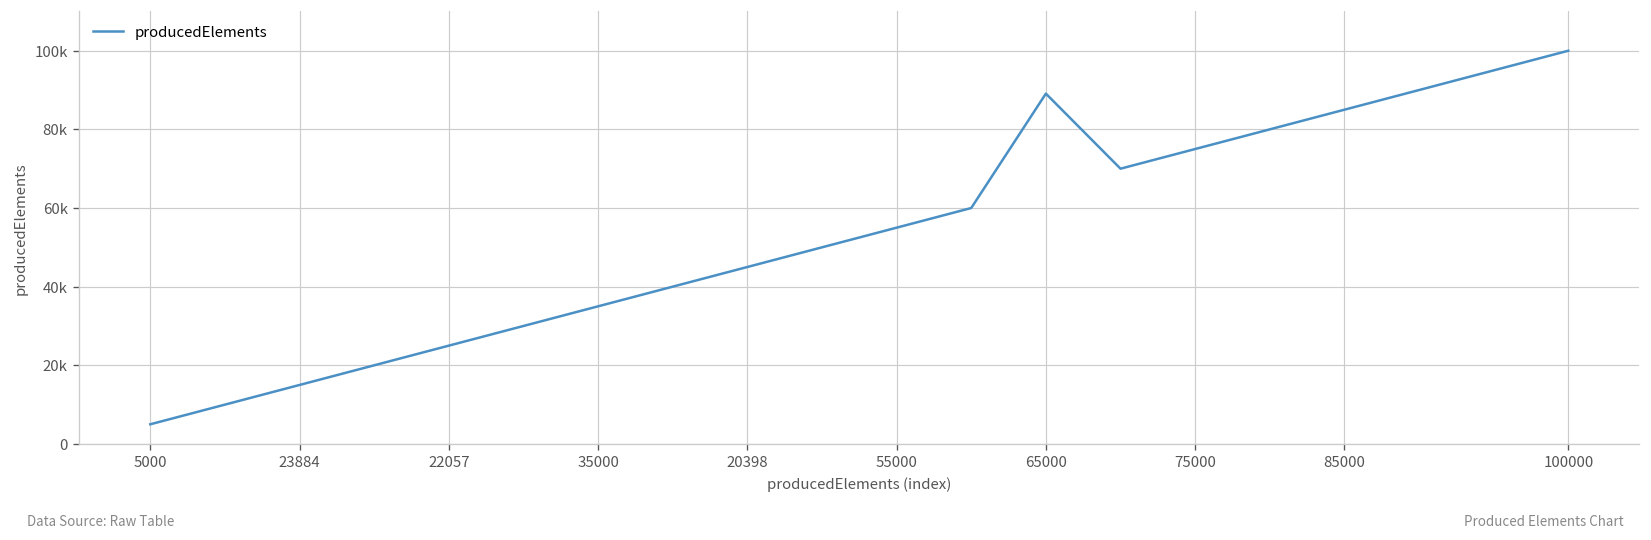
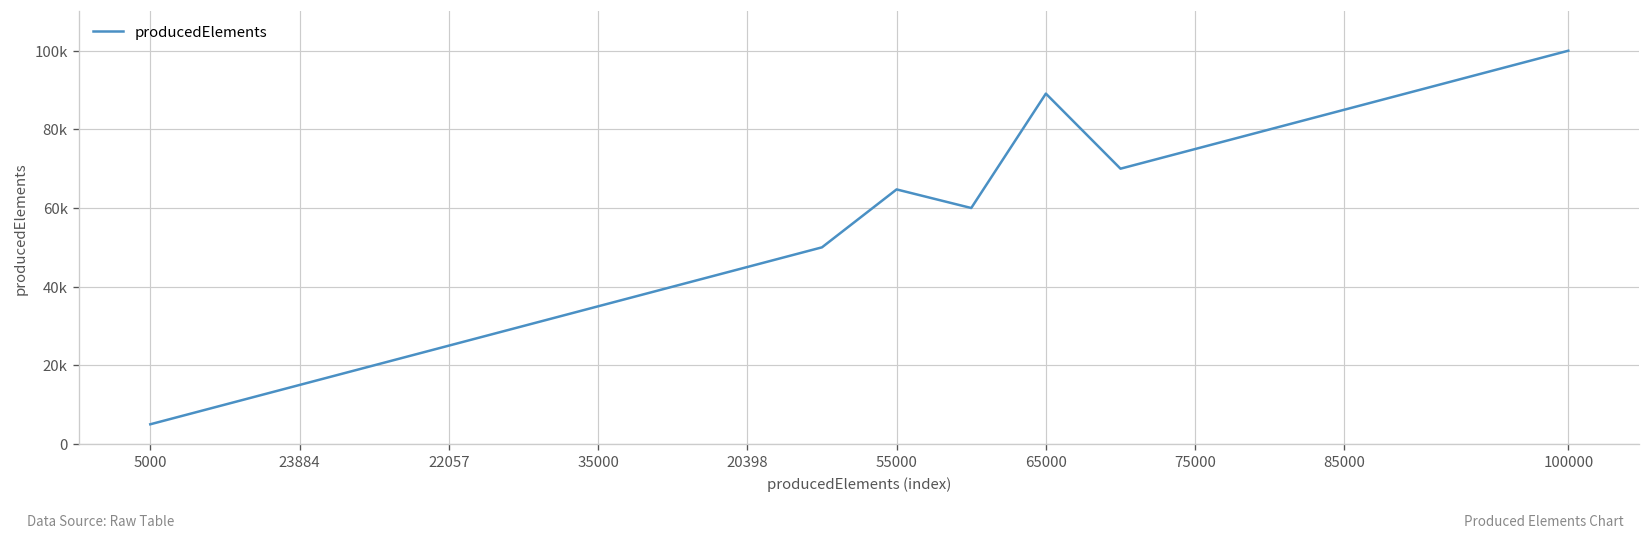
  {
    "5000": 5000,
    "23884": 15000,
    "22057": 25000,
    "35000": 35000,
    "20398": 45000,
-   "55000": 55000,
+   "55000": 65000,
    "65000": 89000,
    "75000": 75000,
    "85000": 85000,
    "100000": 100000
  }
